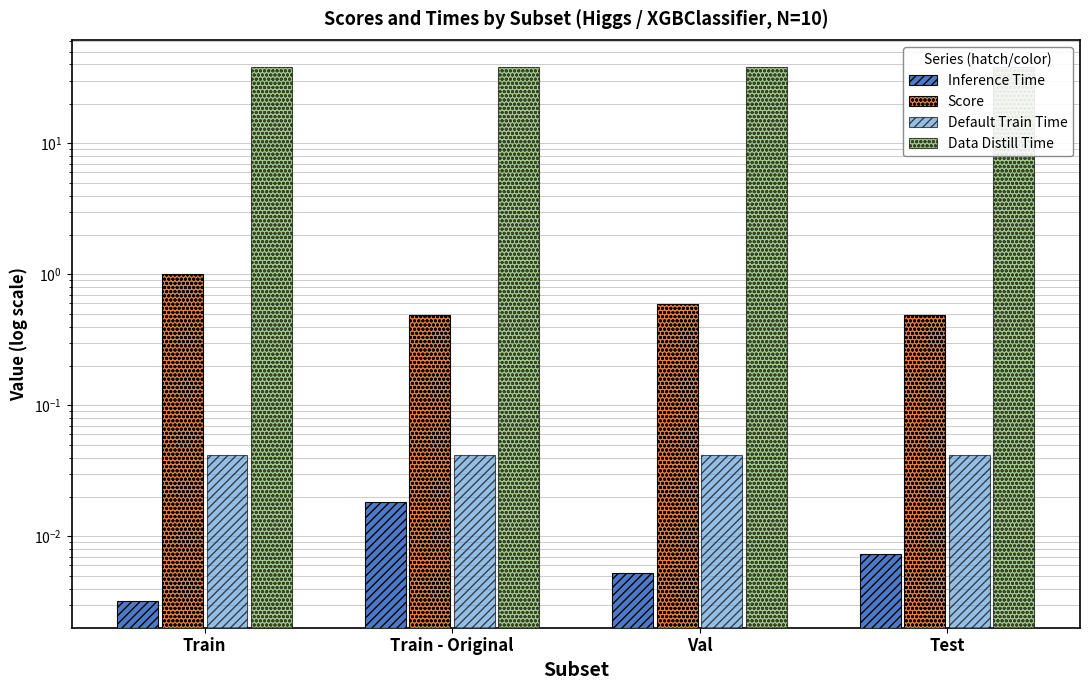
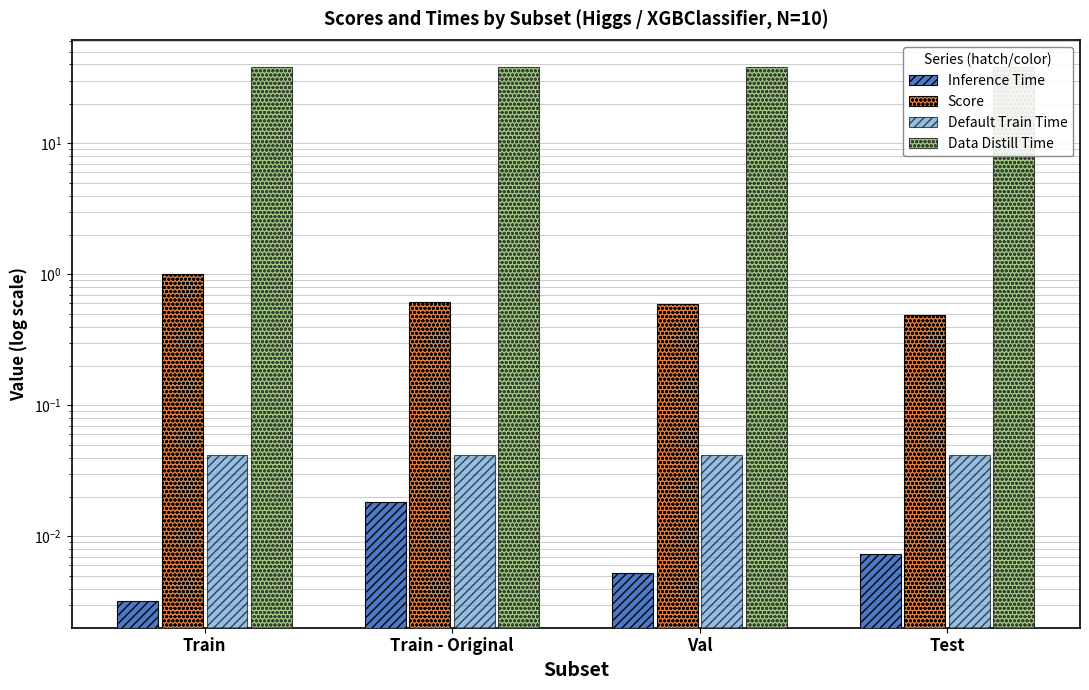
  {
    "Score": {
      "Train": 1.0,
-     "Train - Original": 0.49,
+     "Train - Original": 0.6,
      "Val": 0.6,
      "Test": 0.49
    },
    "Data Distill Time": {
      "Train": 39,
      "Train - Original": 39,
      "Val": 39
    }
  }
